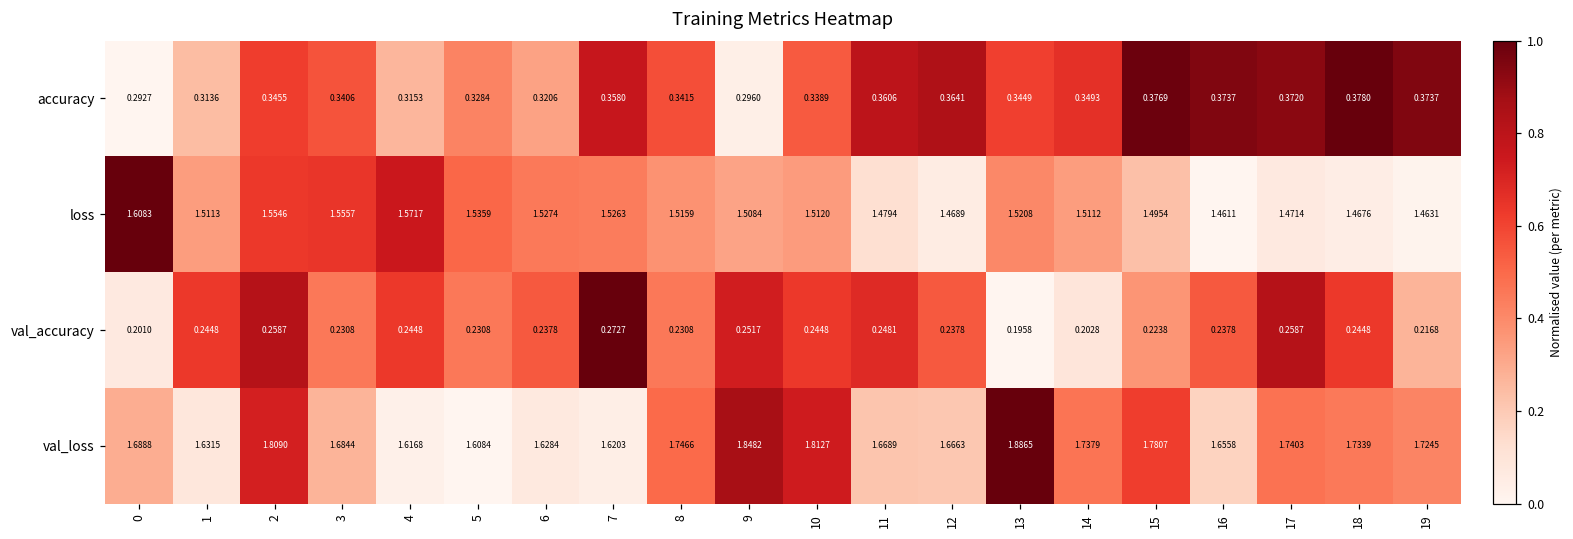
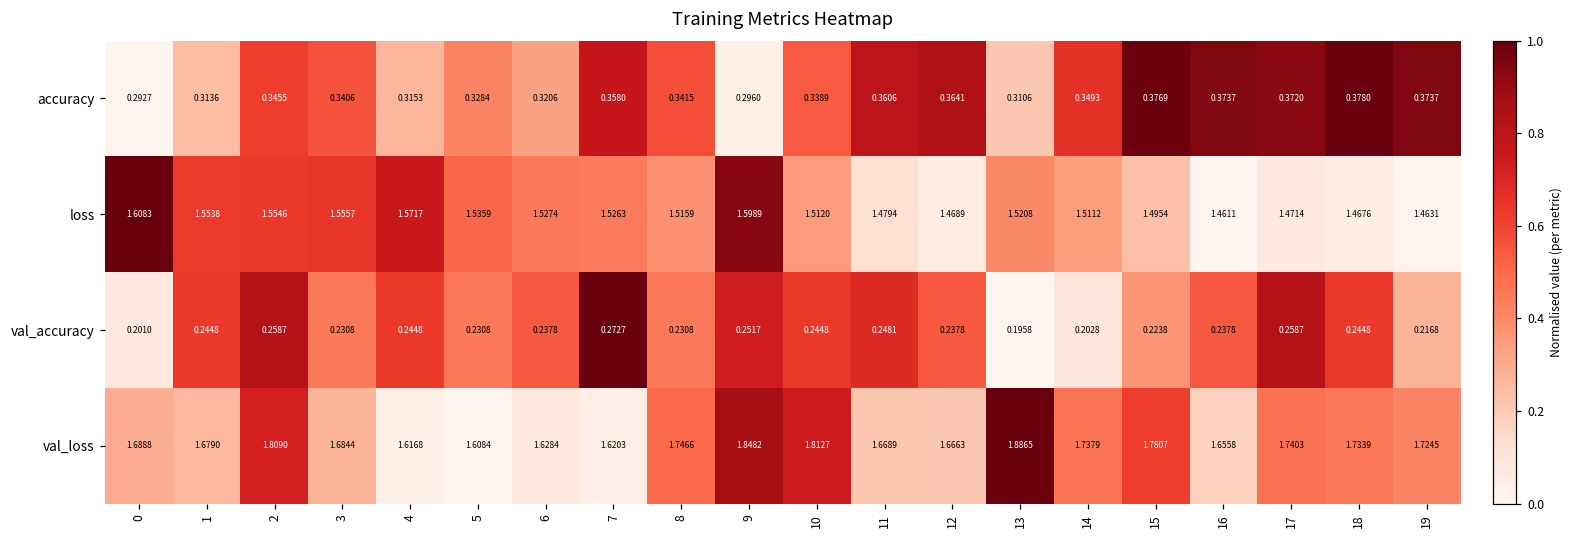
  {
    "accuracy": {
      "0": 0.2927,
      "1": 0.3136,
      "2": 0.3455,
      "3": 0.3406,
      "4": 0.3153,
      "5": 0.3284,
      "6": 0.3206,
      "7": 0.3580,
      "8": 0.3415,
      "9": 0.2960,
      "10": 0.3389,
      "11": 0.3606,
      "12": 0.3641,
-     "13": 0.3449,
+     "13": 0.3106,
      "14": 0.3493,
      "15": 0.3769,
      "16": 0.3737,
      "17": 0.3720,
      "18": 0.3780,
      "19": 0.3737
    },
    "loss": {
      "0": 1.6083,
-     "1": 1.5113,
+     "1": 1.5538,
      "2": 1.5546,
      "3": 1.5557,
      "4": 1.5717,
      "5": 1.5359,
      "6": 1.5274,
      "7": 1.5263,
      "8": 1.5159,
-     "9": 1.5084,
+     "9": 1.5989,
      "10": 1.5120,
      "11": 1.4794,
      "12": 1.4689,
      "13": 1.5208,
      "14": 1.5112,
      "15": 1.4954,
      "16": 1.4611,
      "17": 1.4714,
      "18": 1.4676,
      "19": 1.4631
    },
    "val_accuracy": {
      "0": 0.2010,
      "1": 0.2448,
      "2": 0.2587,
      "3": 0.2308,
      "4": 0.2448,
      "5": 0.2308,
      "6": 0.2378,
      "7": 0.2727,
      "8": 0.2308,
      "9": 0.2517,
      "10": 0.2448,
      "11": 0.2481,
      "12": 0.2378,
      "13": 0.1958,
      "14": 0.2028,
      "15": 0.2238,
      "16": 0.2378,
      "17": 0.2587,
      "18": 0.2448,
      "19": 0.2168
    },
    "val_loss": {
      "0": 1.6888,
-     "1": 1.6315,
+     "1": 1.6790,
      "2": 1.8090,
      "3": 1.6844,
      "4": 1.6168,
      "5": 1.6084,
      "6": 1.6284,
      "7": 1.6203,
      "8": 1.7466,
      "9": 1.8482,
      "10": 1.8127,
      "11": 1.6689,
      "12": 1.6663,
      "13": 1.8865,
      "14": 1.7379,
      "15": 1.7807,
      "16": 1.6558,
      "17": 1.7403,
      "18": 1.7339,
      "19": 1.7245
    }
  }
